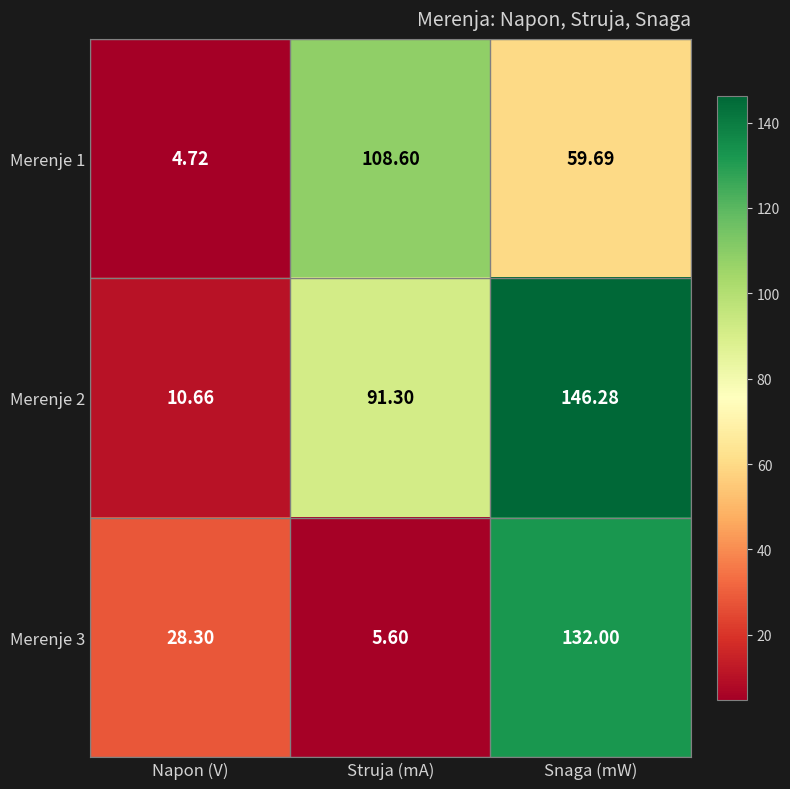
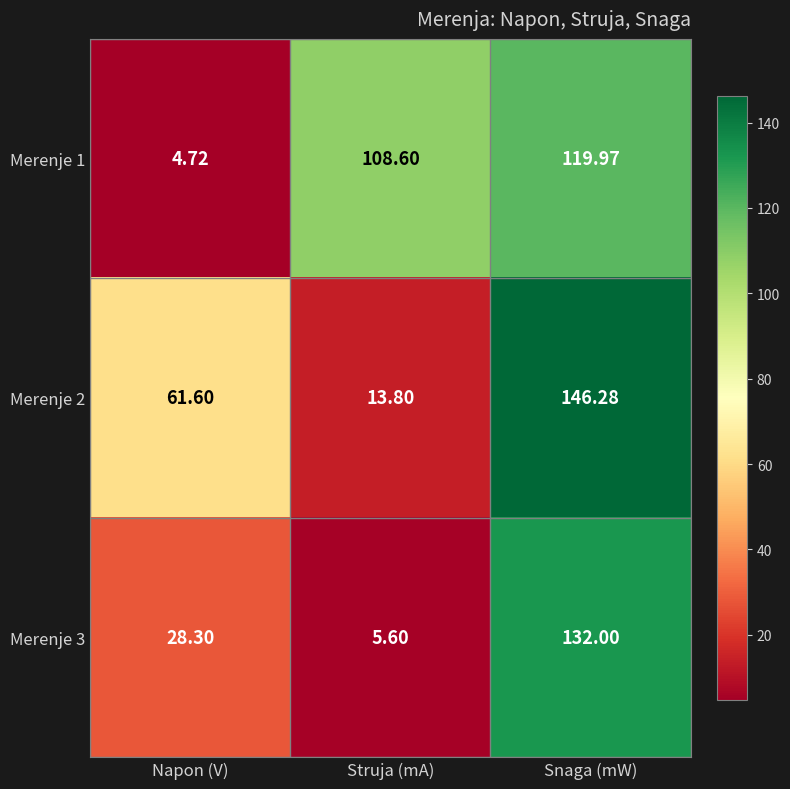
  {
    "Merenje 1": {
      "Napon (V)": 4.72,
      "Struja (mA)": 108.60,
-     "Snaga (mW)": 59.69
+     "Snaga (mW)": 119.97
    },
    "Merenje 2": {
-     "Napon (V)": 10.66,
-     "Struja (mA)": 91.30,
+     "Napon (V)": 61.60,
+     "Struja (mA)": 13.80,
      "Snaga (mW)": 146.28
    },
    "Merenje 3": {
      "Napon (V)": 28.30,
      "Struja (mA)": 5.60,
      "Snaga (mW)": 132.00
    }
  }
